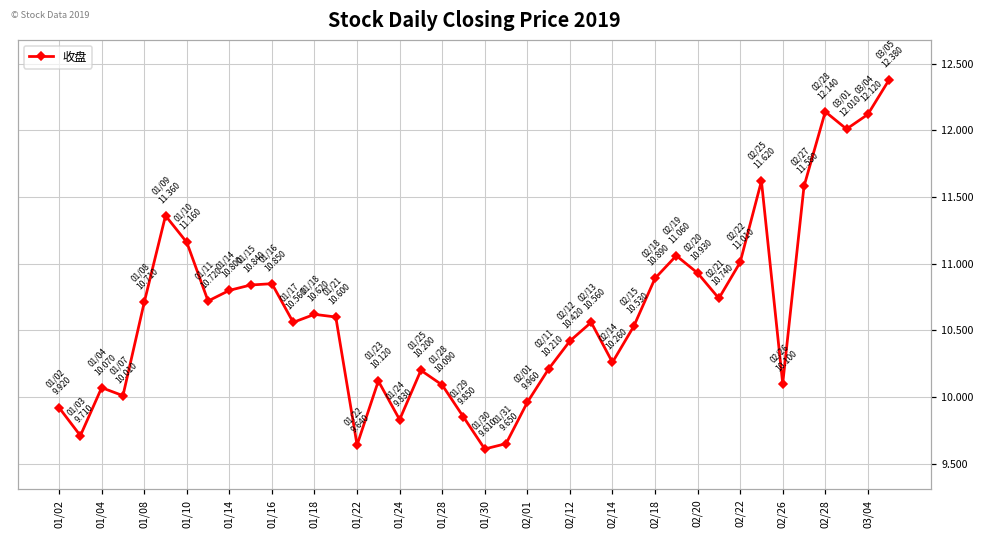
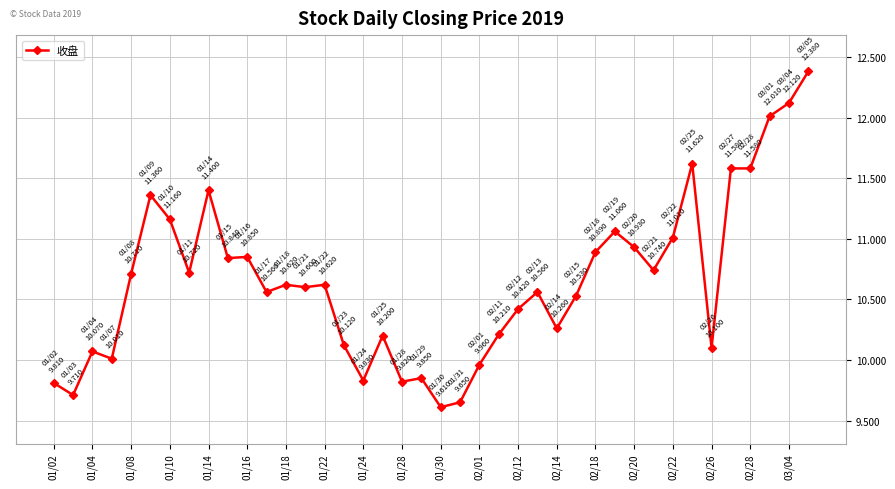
  {
-   "01/02": 9.920,
+   "01/02": 9.810,
    "01/08": 10.710,
    "01/10": 11.160,
-   "01/14": 10.800,
-   "01/22": 9.640,
+   "01/14": 11.400,
+   "01/22": 10.620,
    "01/24": 9.830,
-   "01/28": 10.090,
+   "01/28": 9.820,
    "02/01": 9.960,
    "02/12": 10.420,
    "02/14": 10.260,
    "02/18": 10.890,
    "02/20": 10.930,
    "02/22": 11.010,
    "02/26": 10.100,
-   "02/28": 12.140
+   "02/28": 11.580
  }
